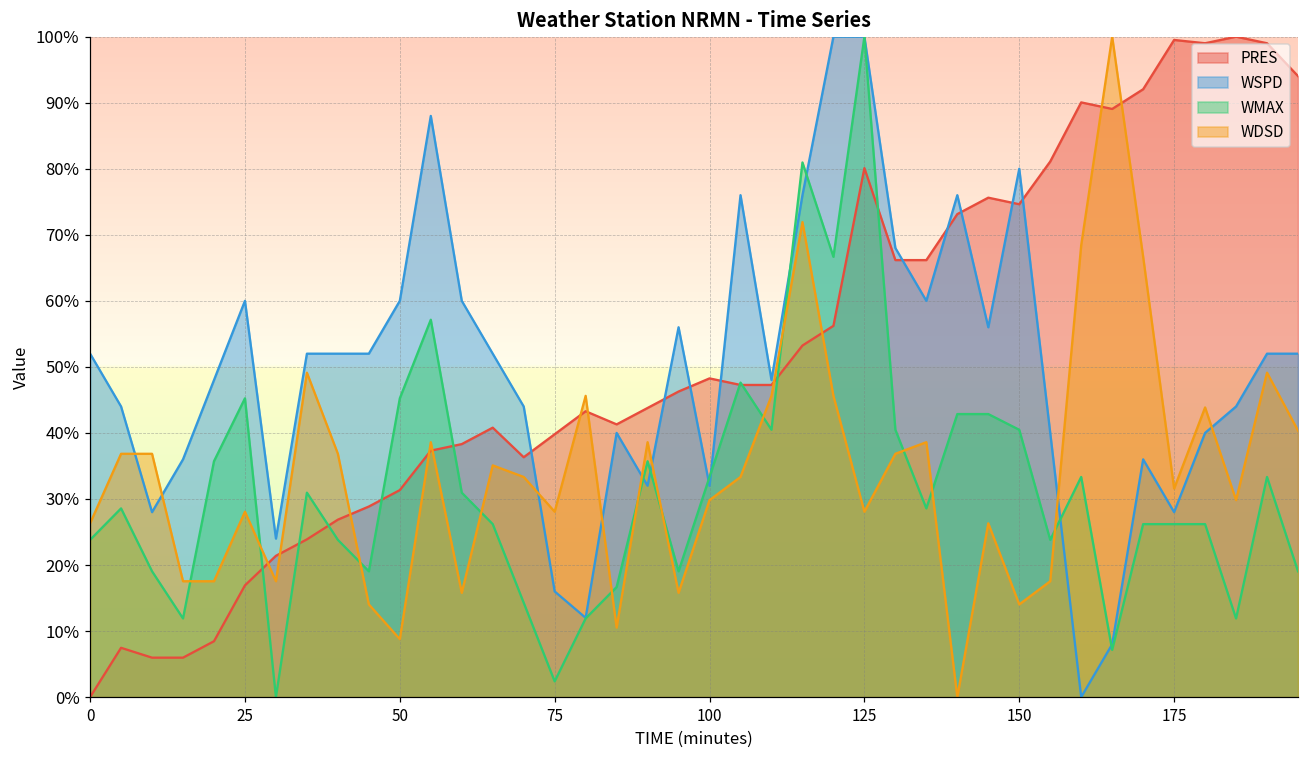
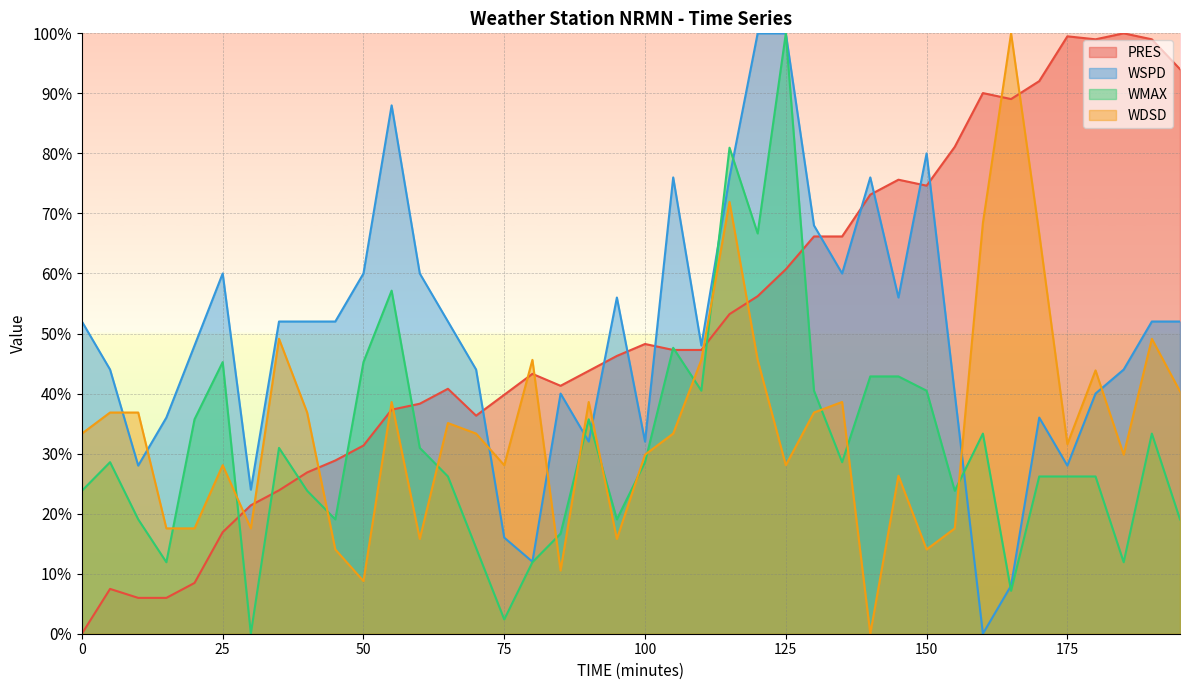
  {
    "PRES": {
      "0": "0%",
      "25": "17%",
      "50": "31%",
      "75": "40%",
      "100": "48%",
-     "125": "80%",
+     "125": "61%",
      "150": "75%",
      "175": "100%"
    },
    "WSPD": {
      "0": "52%",
      "25": "60%",
      "50": "60%",
      "75": "16%",
      "100": "32%",
      "150": "80%",
      "175": "28%"
    },
    "WMAX": {
      "0": "24%",
      "25": "45%",
      "50": "45%",
      "75": "2%",
-     "100": "33%",
+     "100": "29%",
      "150": "40%",
      "175": "26%"
    },
    "WDSD": {
-     "0": "26%",
+     "0": "33%",
      "25": "28%",
      "50": "9%",
      "75": "28%",
      "100": "30%",
      "125": "28%",
      "150": "14%",
      "175": "32%"
    }
  }
